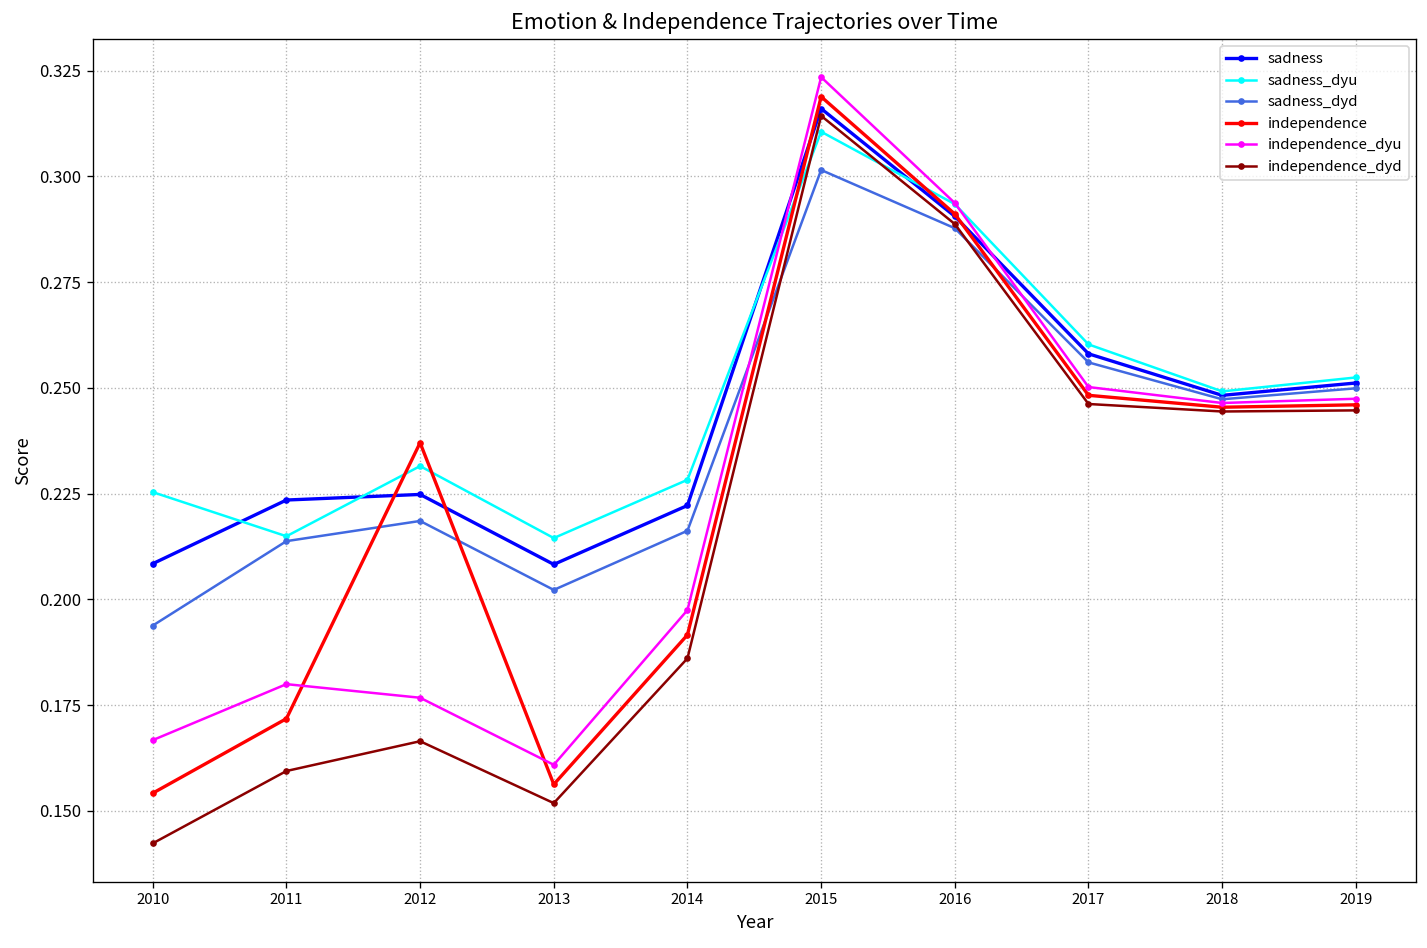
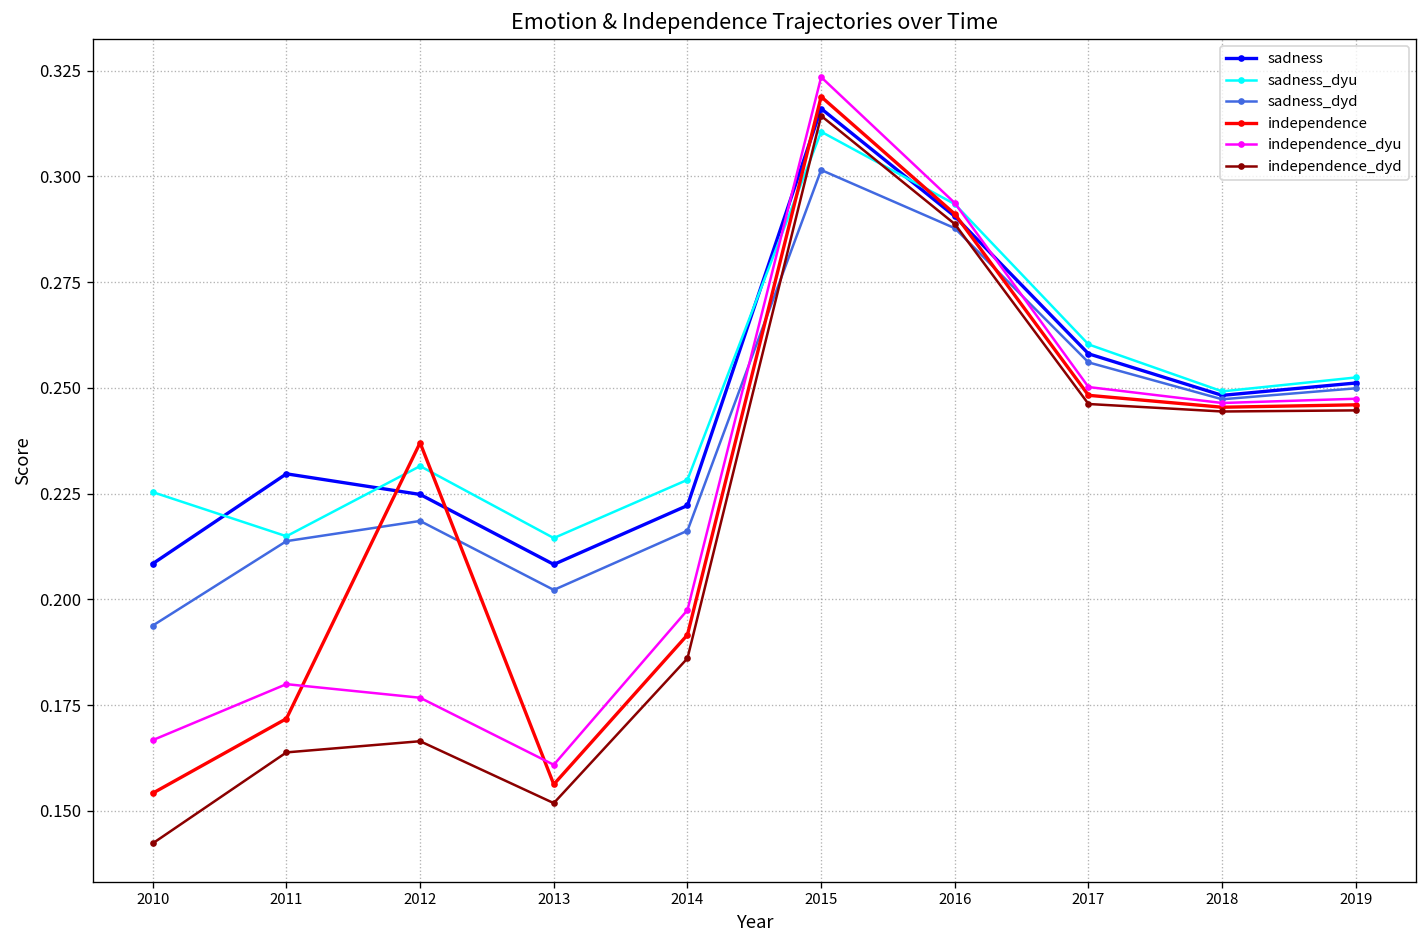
  {
    "sadness": {
      "2010": 0.208,
-     "2011": 0.223,
+     "2011": 0.230,
      "2012": 0.225,
      "2013": 0.208,
      "2014": 0.222,
      "2015": 0.316,
      "2017": 0.258,
      "2018": 0.248,
      "2019": 0.251
    },
    "sadness_dyu": {
      "2010": 0.225,
      "2011": 0.215,
      "2012": 0.232,
      "2013": 0.214,
      "2014": 0.228,
      "2015": 0.311,
      "2017": 0.260,
      "2018": 0.249,
      "2019": 0.252
    },
    "sadness_dyd": {
      "2010": 0.194,
      "2011": 0.214,
      "2012": 0.219,
      "2013": 0.202,
      "2014": 0.216,
      "2015": 0.302,
      "2016": 0.288,
      "2017": 0.256,
      "2018": 0.247,
      "2019": 0.250
    },
    "independence": {
      "2010": 0.154,
      "2011": 0.172,
      "2012": 0.237,
      "2013": 0.156,
      "2014": 0.192,
      "2015": 0.319,
      "2017": 0.248,
      "2018": 0.245,
      "2019": 0.246
    },
    "independence_dyu": {
      "2010": 0.167,
      "2011": 0.180,
      "2012": 0.177,
      "2013": 0.161,
      "2014": 0.197,
      "2015": 0.323,
      "2017": 0.250,
      "2018": 0.246,
      "2019": 0.247
    },
    "independence_dyd": {
      "2010": 0.142,
-     "2011": 0.159,
+     "2011": 0.164,
      "2012": 0.166,
      "2013": 0.152,
      "2014": 0.186,
      "2015": 0.314,
      "2016": 0.289,
      "2017": 0.246,
      "2018": 0.244,
      "2019": 0.245
    }
  }
